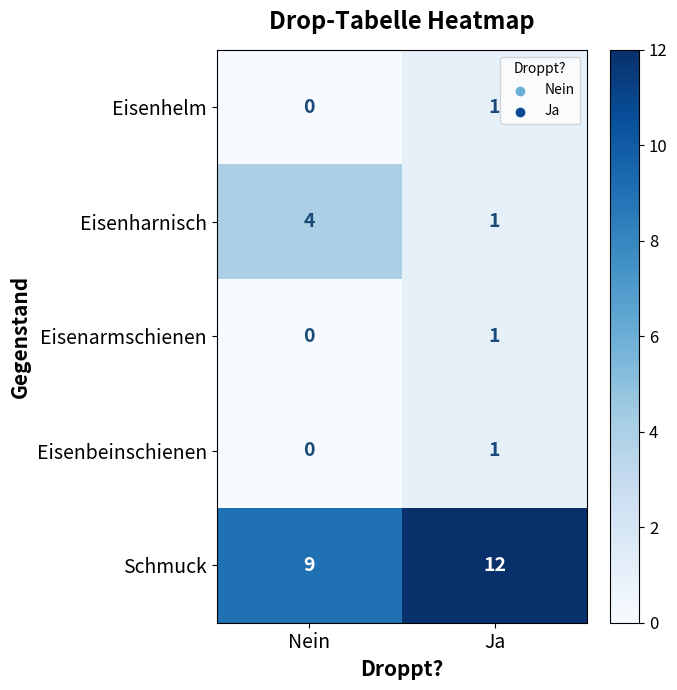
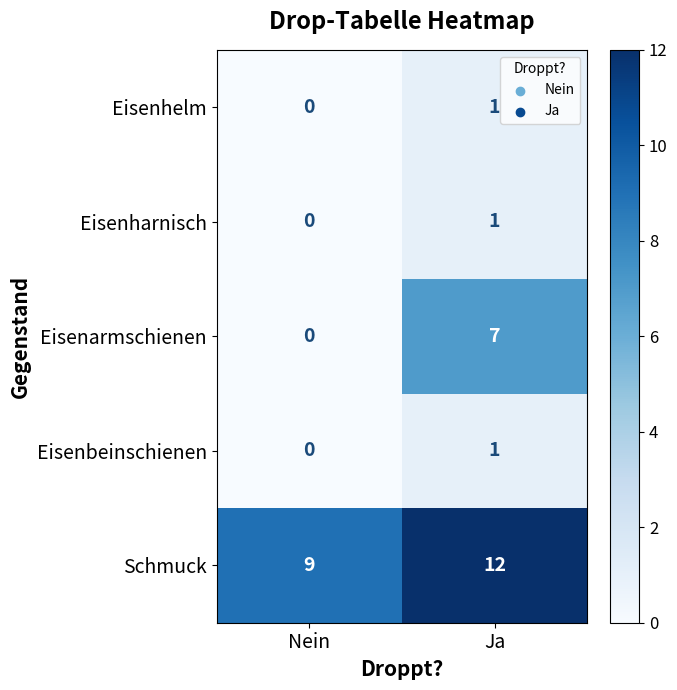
  {
    "Eisenhelm": {
      "Nein": 0
    },
    "Eisenharnisch": {
-     "Nein": 4,
+     "Nein": 0,
      "Ja": 1
    },
    "Eisenarmschienen": {
      "Nein": 0,
-     "Ja": 1
+     "Ja": 7
    },
    "Eisenbeinschienen": {
      "Nein": 0,
      "Ja": 1
    },
    "Schmuck": {
      "Nein": 9,
      "Ja": 12
    }
  }
